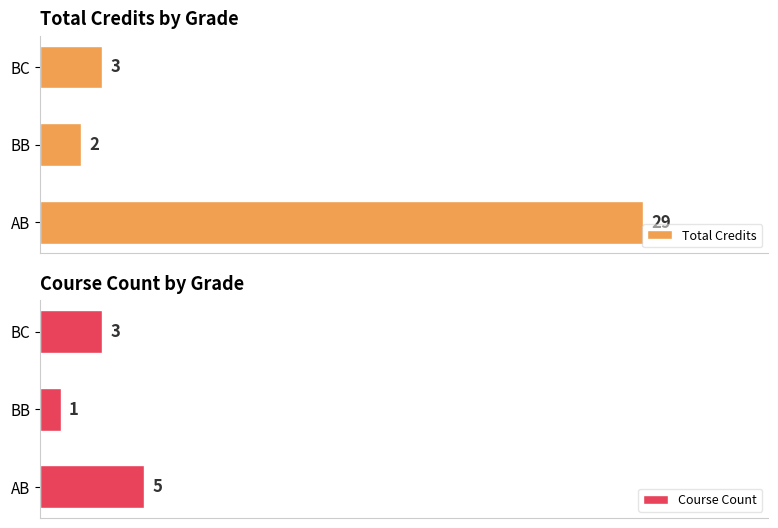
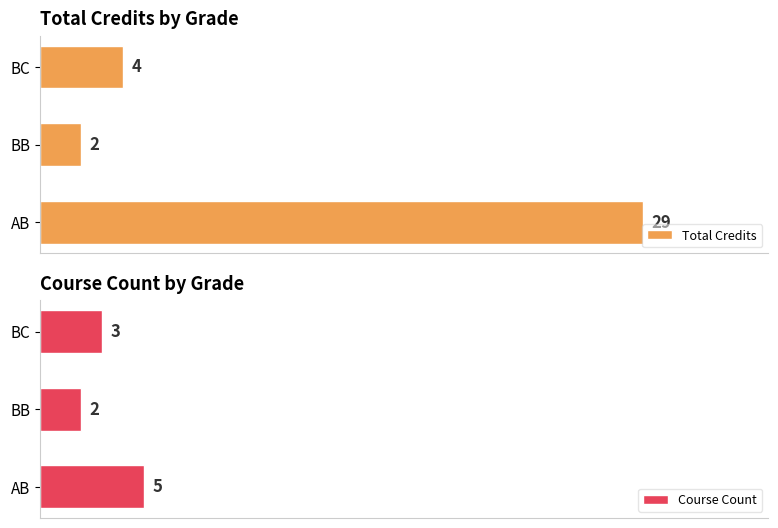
  {
    "Total Credits by Grade": {
-     "BC": 3,
+     "BC": 4,
      "BB": 2
    },
    "Course Count by Grade": {
      "BC": 3,
-     "BB": 1,
+     "BB": 2,
      "AB": 5
    }
  }
